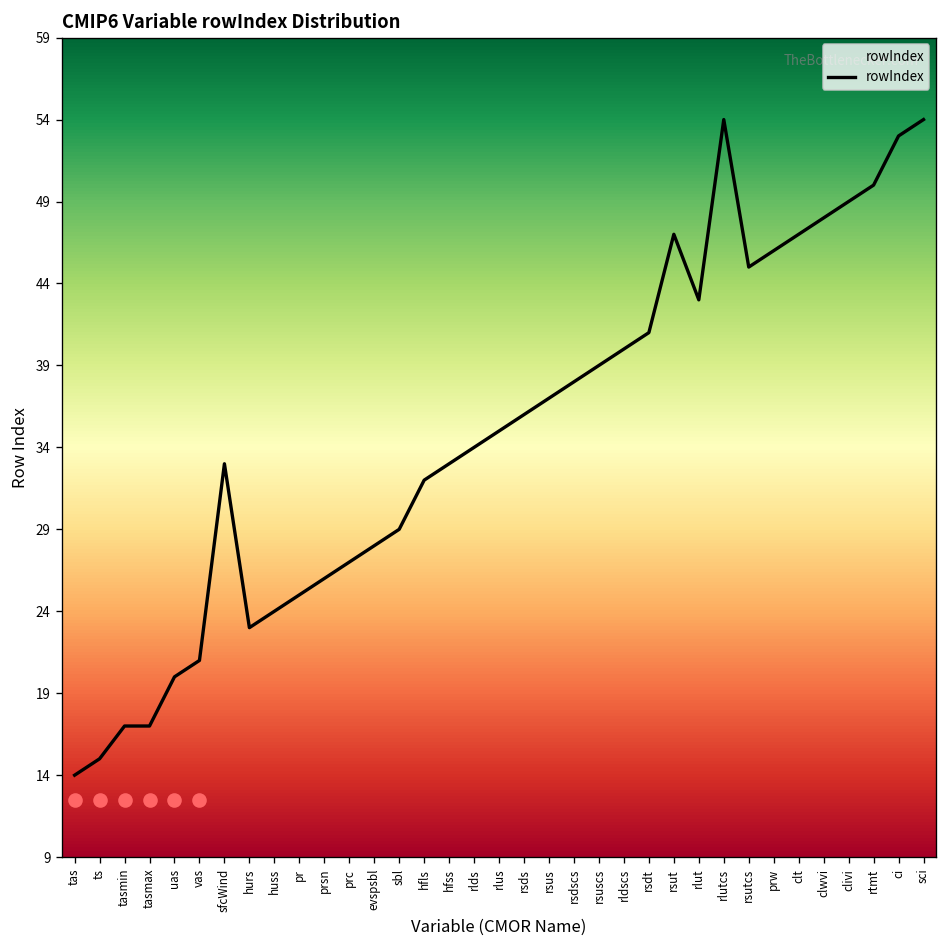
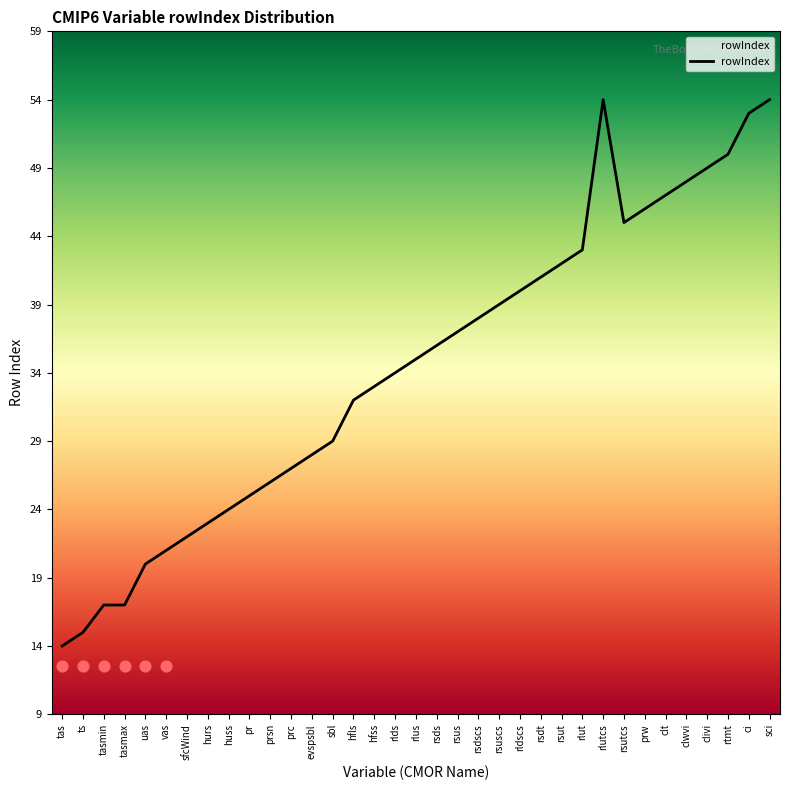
  {
    "rowIndex": {
      "tas": 14,
      "ts": 15,
      "tasmin": 17,
      "tasmax": 17,
      "uas": 20,
      "vas": 21,
-     "sfcWind": 33,
+     "sfcWind": 22,
      "hurs": 23,
      "huss": 24,
      "pr": 25,
      "prsn": 26,
      "prc": 27,
      "evspsbl": 28,
      "sbl": 29,
      "hfls": 32,
      "hfss": 33,
      "rlds": 34,
      "rlus": 35,
      "rsds": 36,
      "rsus": 37,
      "rsdscs": 38,
      "rsuscs": 39,
      "rldscs": 40,
      "rsdt": 41,
-     "rsut": 47,
+     "rsut": 42,
      "rlut": 43,
      "rlutcs": 54,
      "rsutcs": 45,
      "prw": 46,
      "clt": 47,
      "clwvi": 48,
      "clivi": 49,
      "rtmt": 50,
      "ci": 53,
      "sci": 54
    }
  }
